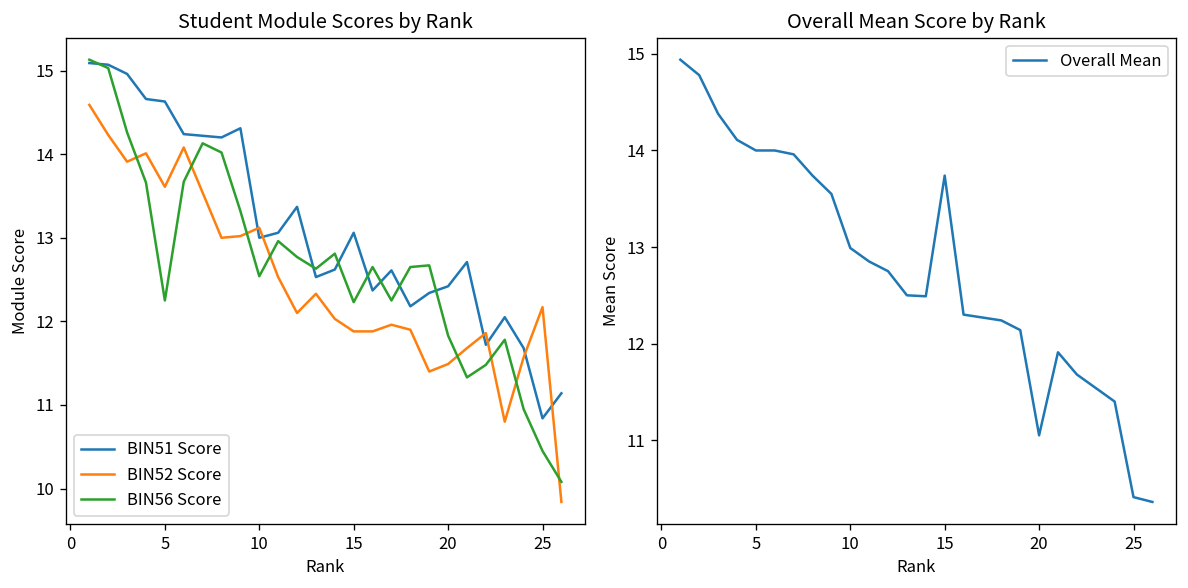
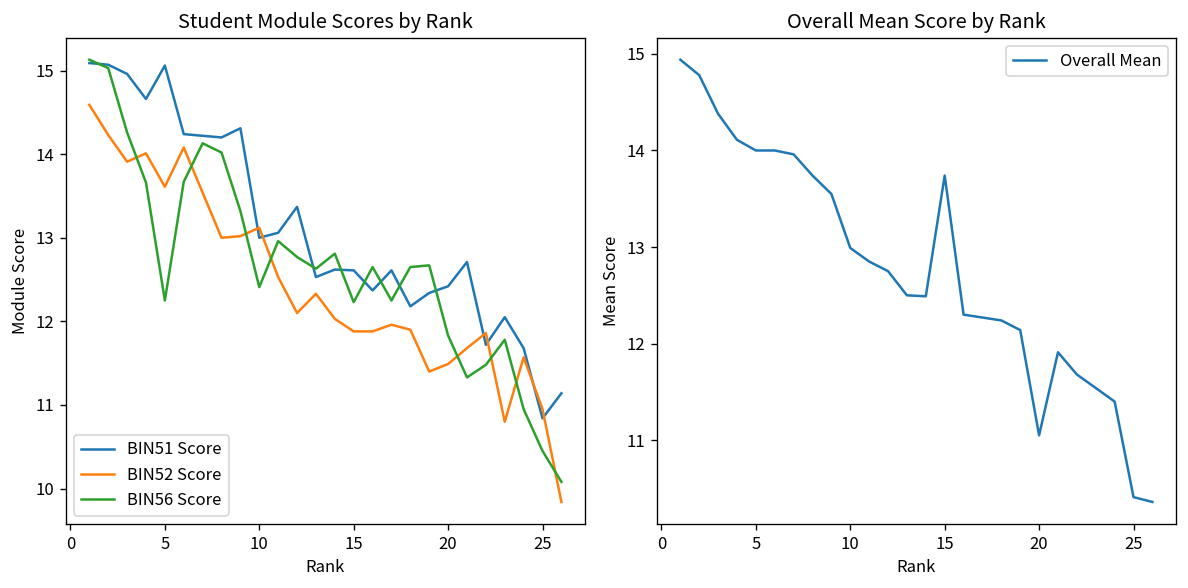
  {
    "Student Module Scores by Rank": {
      "BIN51 Score": {
-       "5": 14.6,
+       "5": 15.1,
        "10": 13.0,
-       "15": 13.1,
+       "15": 12.6,
        "20": 12.4,
        "25": 10.8
      },
      "BIN52 Score": {
        "5": 13.6,
        "10": 13.1,
        "15": 11.9,
        "20": 11.5,
-       "25": 12.2
+       "25": 11.0
      },
      "BIN56 Score": {
        "5": 12.3,
-       "10": 12.5,
+       "10": 12.4,
        "15": 12.2,
        "20": 11.8,
        "25": 10.5
      }
    },
    "Overall Mean Score by Rank": {
      "5": 14.0,
      "10": 13.0,
      "15": 13.7,
      "20": 11.1,
      "25": 10.4
    }
  }
